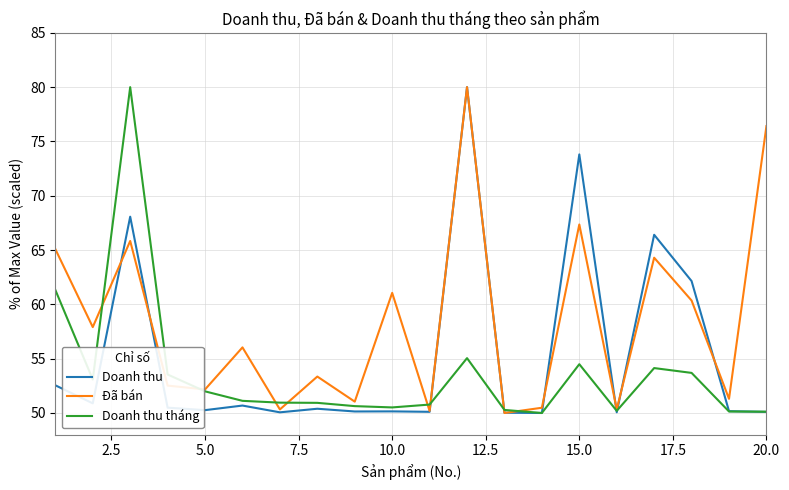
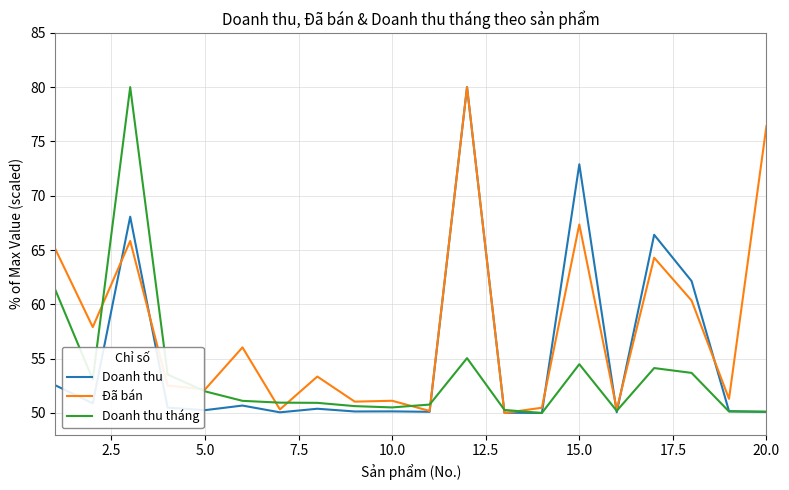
  {
    "Doanh thu": {
      "5.0": 50.3,
      "10.0": 50.1,
-     "15.0": 73.8
+     "15.0": 72.9
    },
    "Đã bán": {
-     "10.0": 61.1,
+     "10.0": 51.1,
      "15.0": 67.4,
      "20.0": 76.4
    },
    "Doanh thu tháng": {
      "10.0": 50.5,
      "15.0": 54.5
    }
  }
